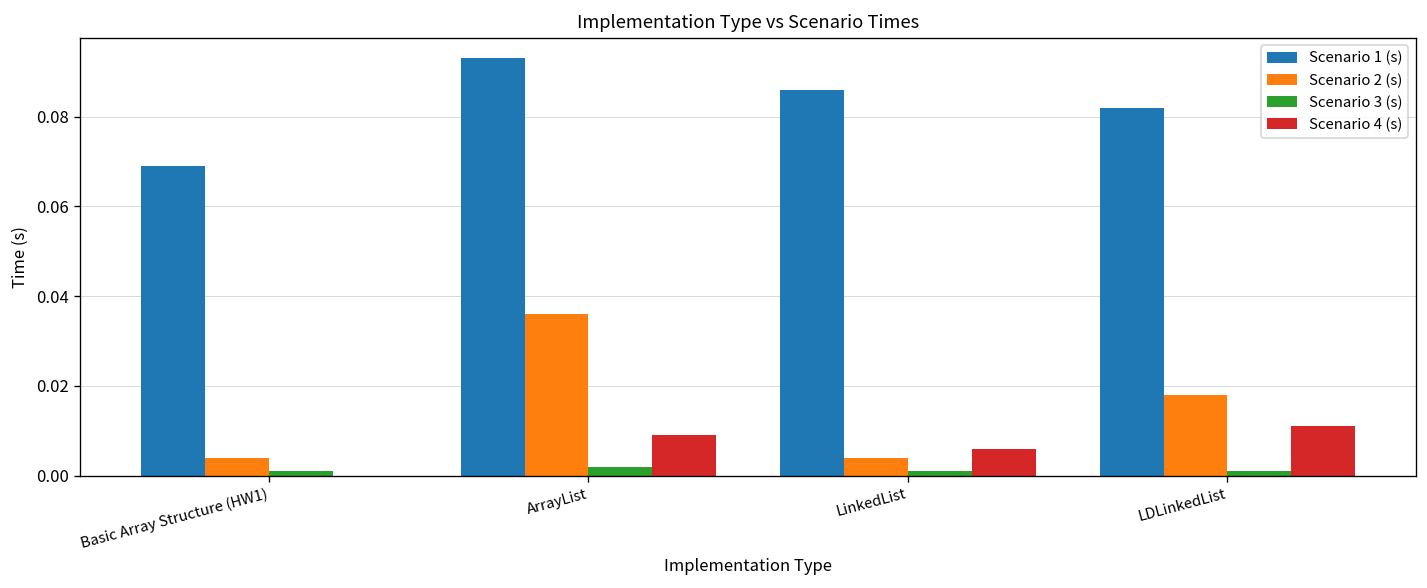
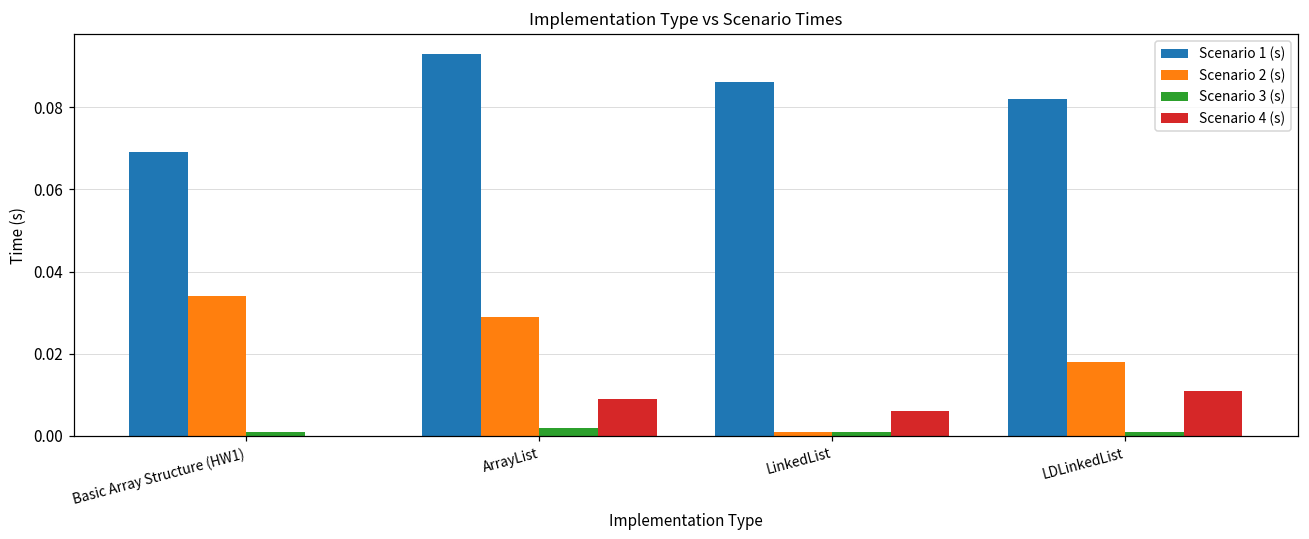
  {
    "Scenario 1 (s)": {
      "Basic Array Structure (HW1)": 0.069,
      "ArrayList": 0.093,
      "LinkedList": 0.086,
      "LDLinkedList": 0.082
    },
    "Scenario 2 (s)": {
-     "Basic Array Structure (HW1)": 0.004,
-     "ArrayList": 0.036,
-     "LinkedList": 0.004,
+     "Basic Array Structure (HW1)": 0.034,
+     "ArrayList": 0.029,
+     "LinkedList": 0.001,
      "LDLinkedList": 0.018
    },
    "Scenario 3 (s)": {
      "Basic Array Structure (HW1)": 0.001,
      "ArrayList": 0.002,
      "LinkedList": 0.001,
      "LDLinkedList": 0.001
    },
    "Scenario 4 (s)": {
      "Basic Array Structure (HW1)": 0.000,
      "ArrayList": 0.009,
      "LinkedList": 0.006,
      "LDLinkedList": 0.011
    }
  }
